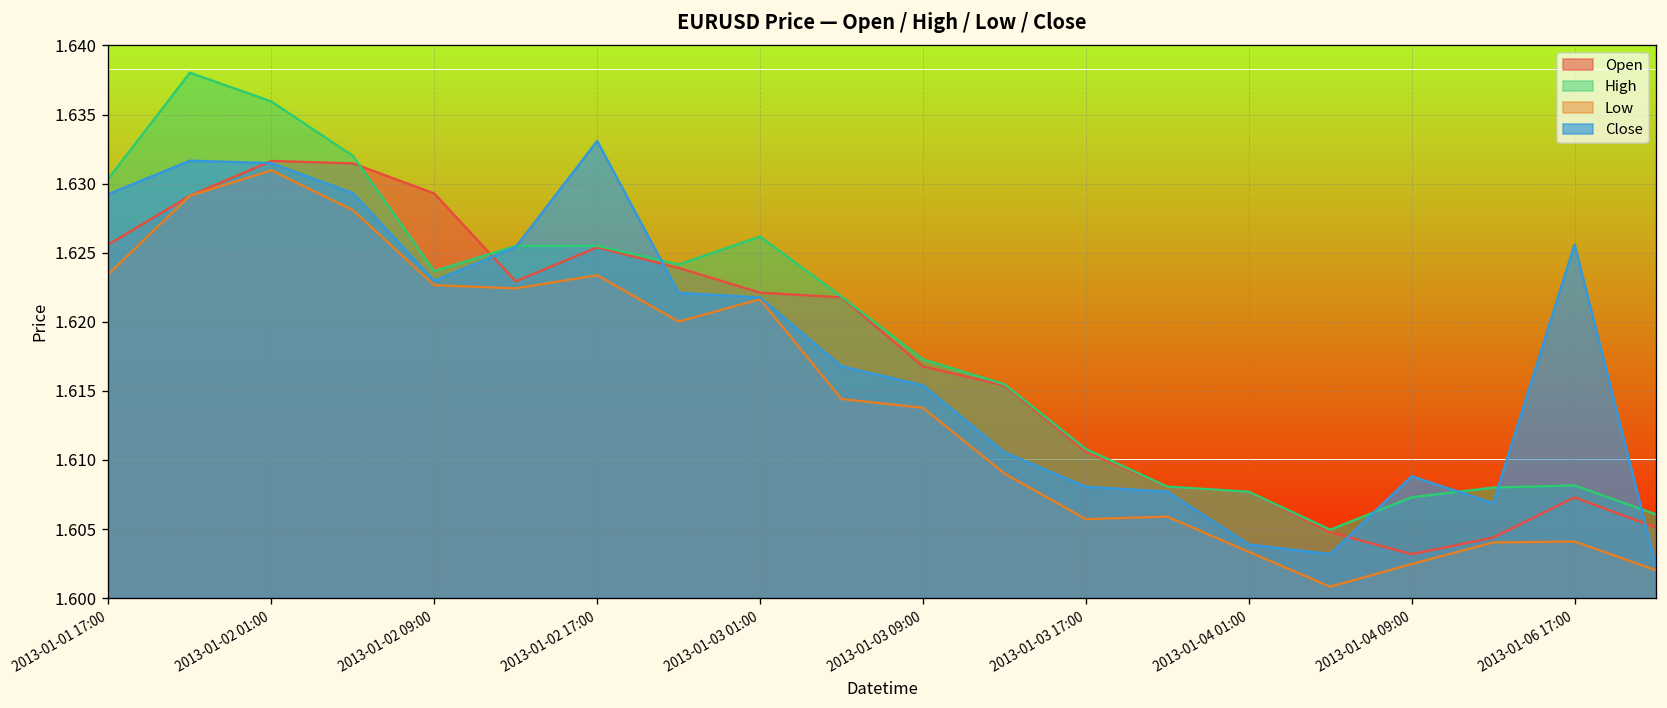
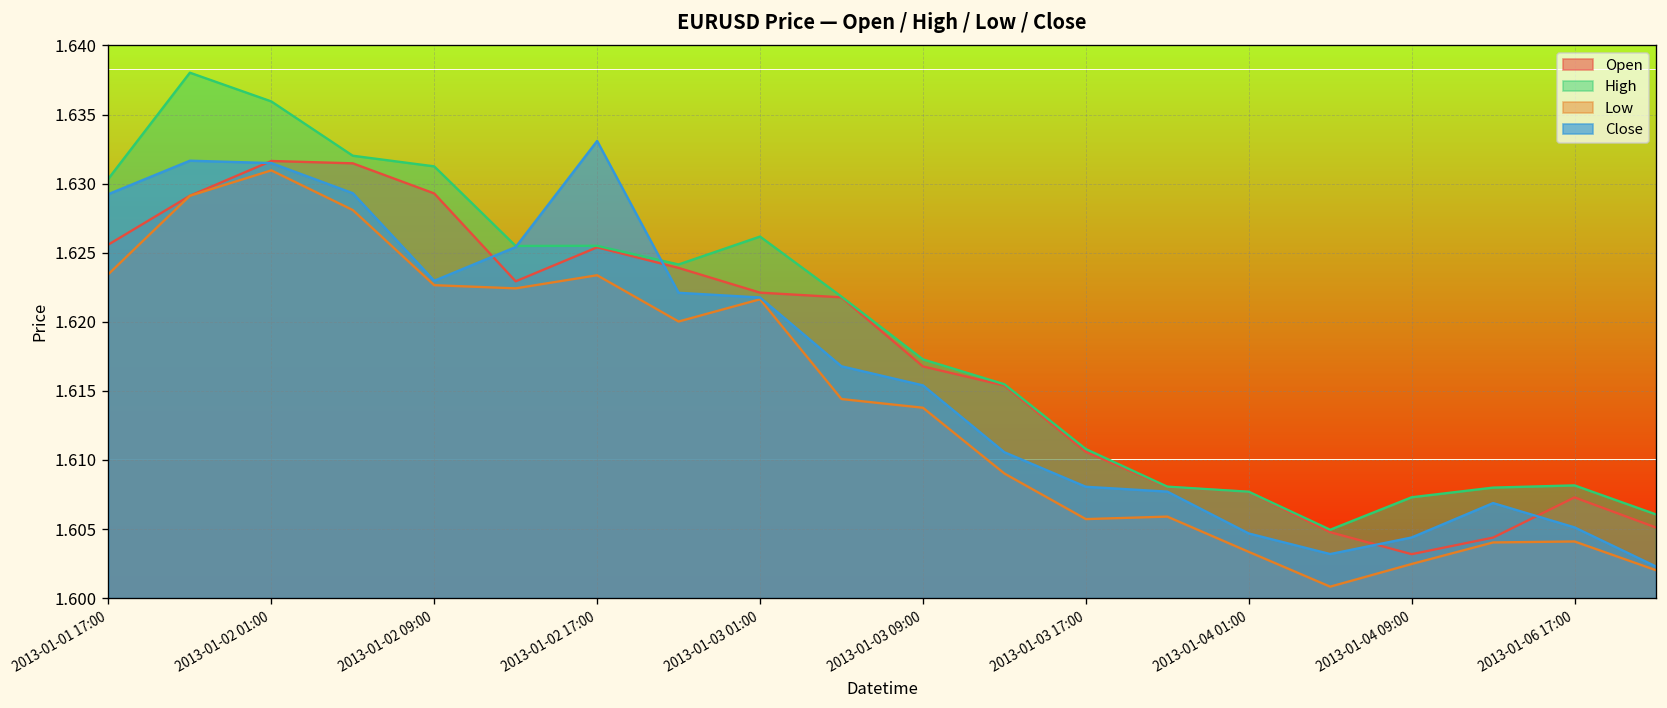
  {
    "High": {
      "2013-01-02 01:00": 1.6360,
-     "2013-01-02 09:00": 1.6237,
+     "2013-01-02 09:00": 1.6313,
      "2013-01-03 01:00": 1.6262,
      "2013-01-03 09:00": 1.6173,
      "2013-01-04 09:00": 1.6073,
      "2013-01-06 17:00": 1.6082
    },
    "Close": {
      "2013-01-02 09:00": 1.6230,
      "2013-01-02 17:00": 1.6331,
      "2013-01-03 09:00": 1.6154,
      "2013-01-03 17:00": 1.6081,
-     "2013-01-04 01:00": 1.6039,
-     "2013-01-04 09:00": 1.6088,
-     "2013-01-06 17:00": 1.6256
+     "2013-01-04 01:00": 1.6047,
+     "2013-01-04 09:00": 1.6044,
+     "2013-01-06 17:00": 1.6051
    }
  }
